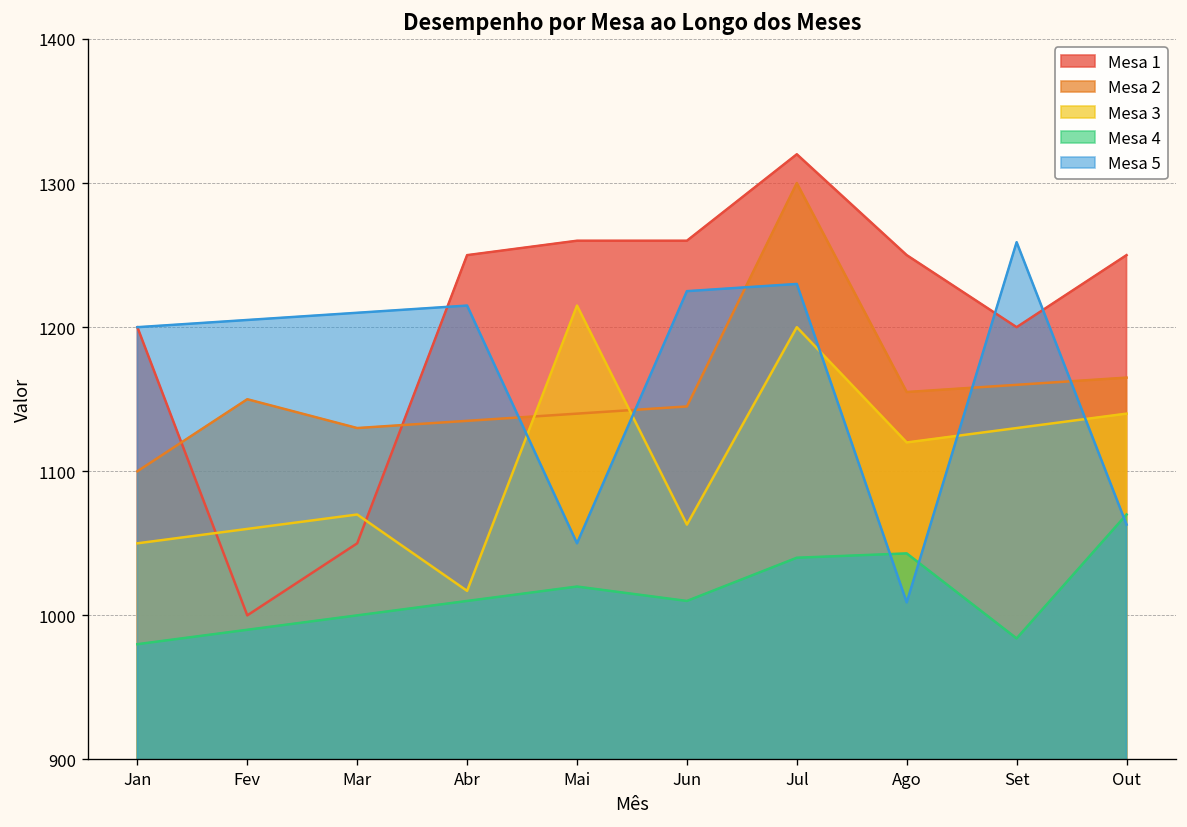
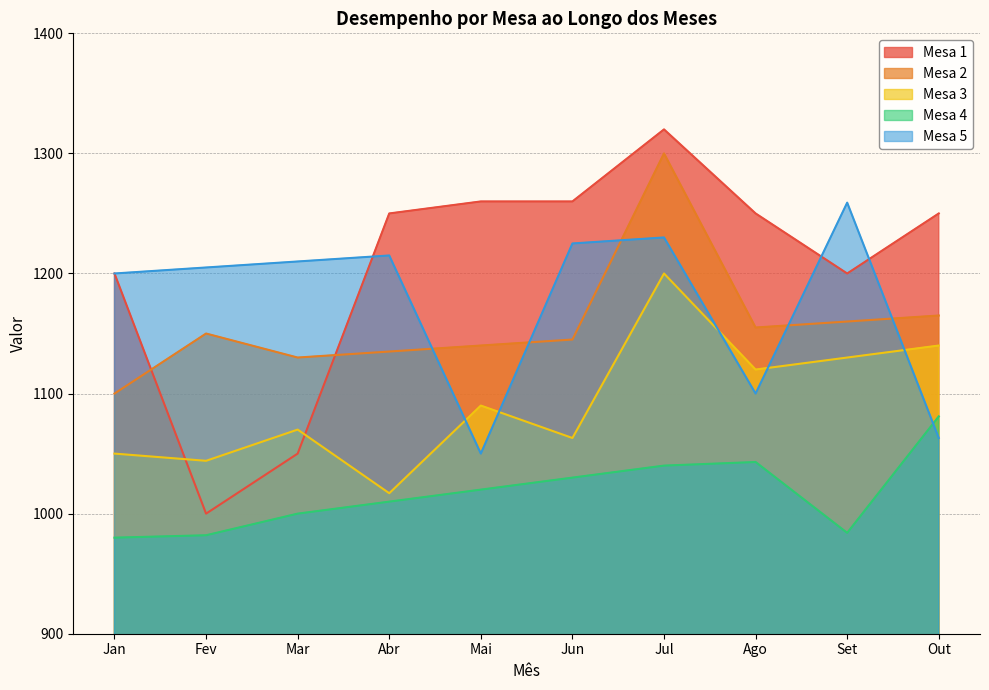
  {
    "Mesa 3": {
      "Jan": 1050,
-     "Fev": 1060,
+     "Fev": 1044,
      "Mar": 1070,
      "Abr": 1017,
-     "Mai": 1215,
+     "Mai": 1090,
      "Jun": 1063,
      "Jul": 1200,
      "Ago": 1120,
      "Set": 1130,
      "Out": 1140
    },
    "Mesa 4": {
      "Jan": 980,
-     "Fev": 990,
+     "Fev": 982,
      "Mar": 1000,
      "Abr": 1010,
      "Mai": 1020,
-     "Jun": 1010,
+     "Jun": 1030,
      "Jul": 1040,
      "Ago": 1043,
      "Set": 984,
-     "Out": 1070
+     "Out": 1081
    },
    "Mesa 5": {
      "Fev": 1205,
      "Mar": 1210,
      "Abr": 1215,
      "Mai": 1050,
      "Jun": 1225,
      "Jul": 1230,
-     "Ago": 1009,
+     "Ago": 1100,
      "Set": 1259,
      "Out": 1063
    }
  }
